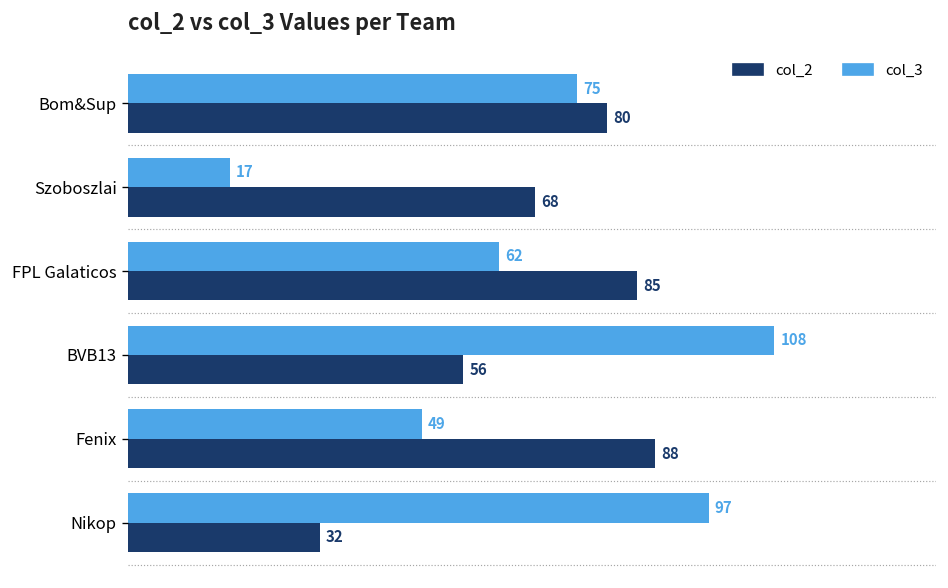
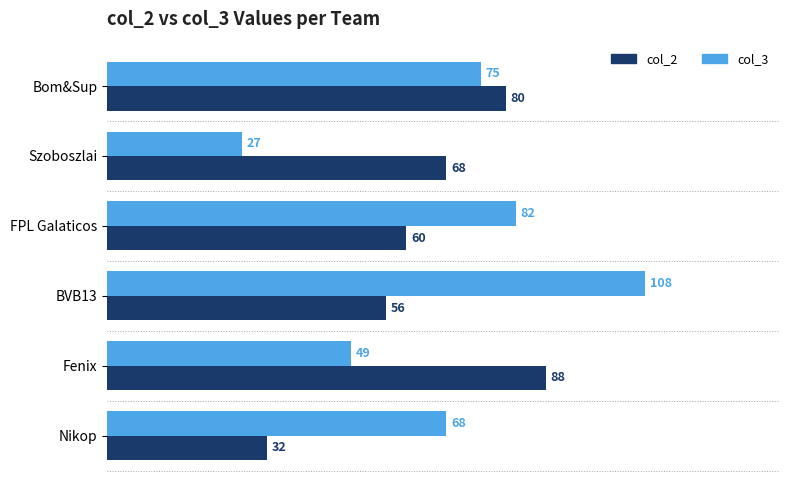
  {
    "col_2": {
      "Bom&Sup": 80,
      "Szoboszlai": 68,
-     "FPL Galaticos": 85,
+     "FPL Galaticos": 60,
      "BVB13": 56,
      "Fenix": 88,
      "Nikop": 32
    },
    "col_3": {
      "Bom&Sup": 75,
-     "Szoboszlai": 17,
-     "FPL Galaticos": 62,
+     "Szoboszlai": 27,
+     "FPL Galaticos": 82,
      "BVB13": 108,
      "Fenix": 49,
-     "Nikop": 97
+     "Nikop": 68
    }
  }
